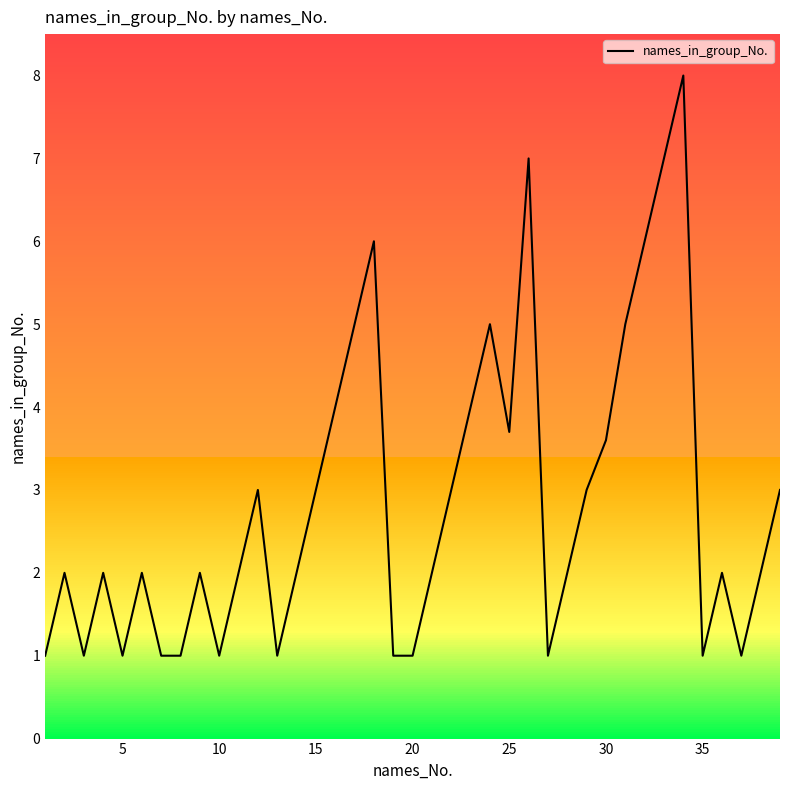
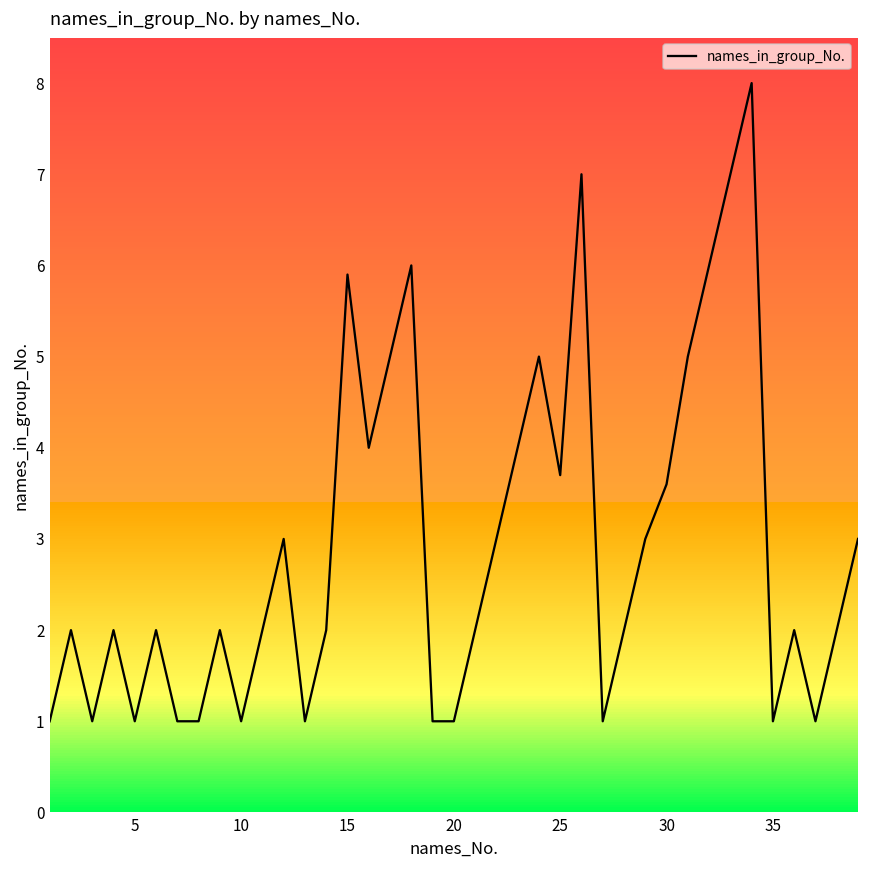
  {
    "5": 1.0,
    "10": 1.0,
-   "15": 3.0,
+   "15": 5.9,
    "20": 1.0,
    "25": 3.7,
    "30": 3.6,
    "35": 1.0
  }
